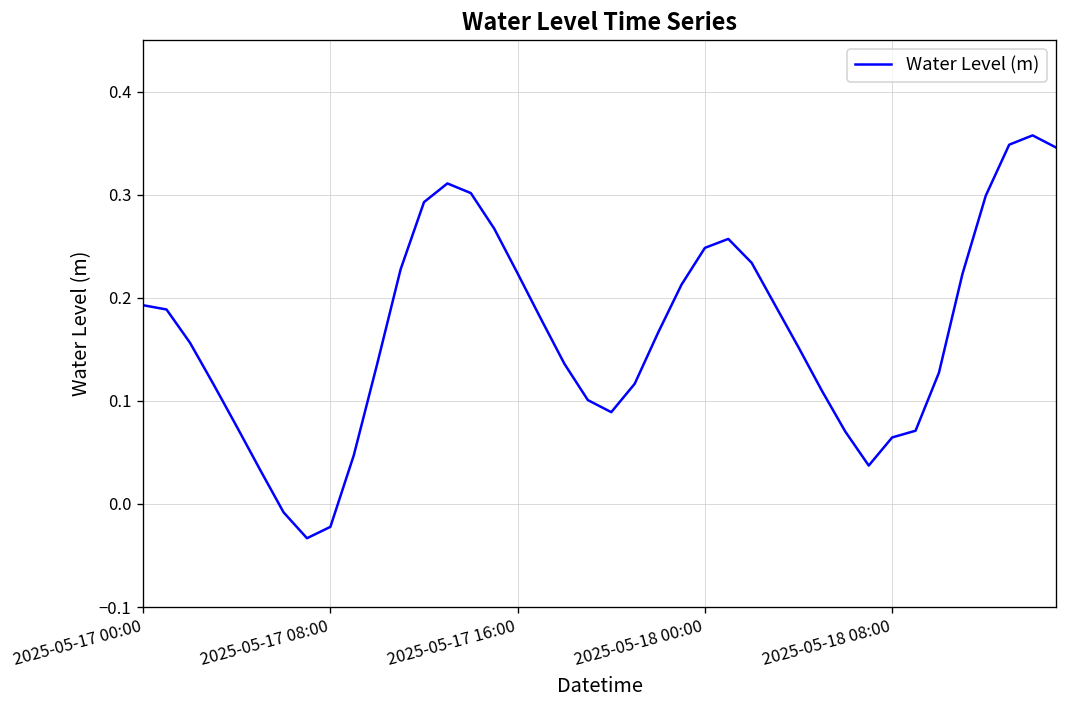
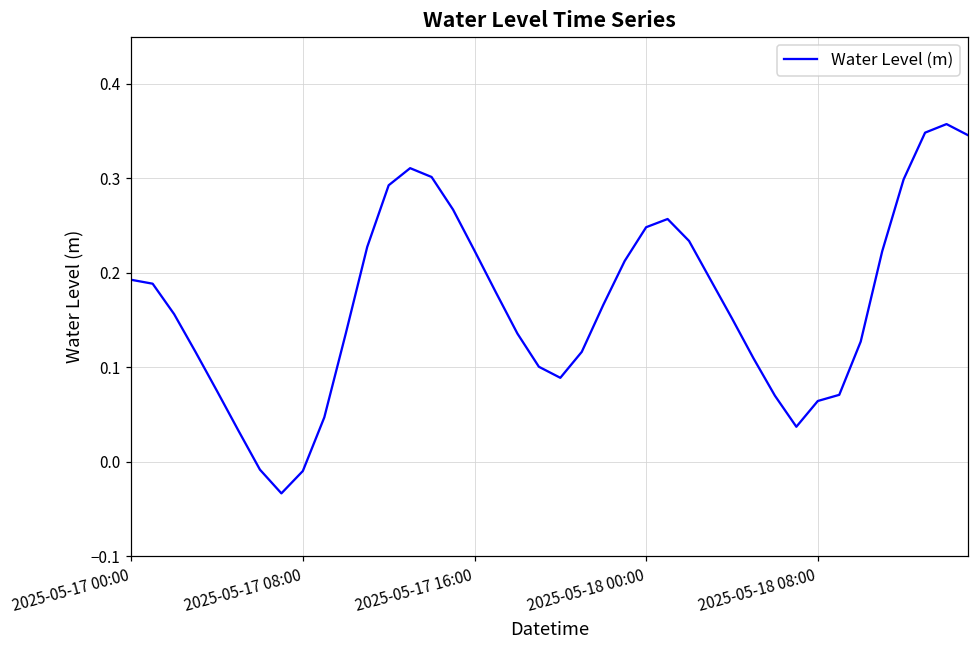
  {
    "2025-05-17 00:00": 0.19,
-   "2025-05-17 08:00": -0.02,
+   "2025-05-17 08:00": -0.01,
    "2025-05-17 16:00": 0.22,
    "2025-05-18 00:00": 0.25,
    "2025-05-18 08:00": 0.06
  }
